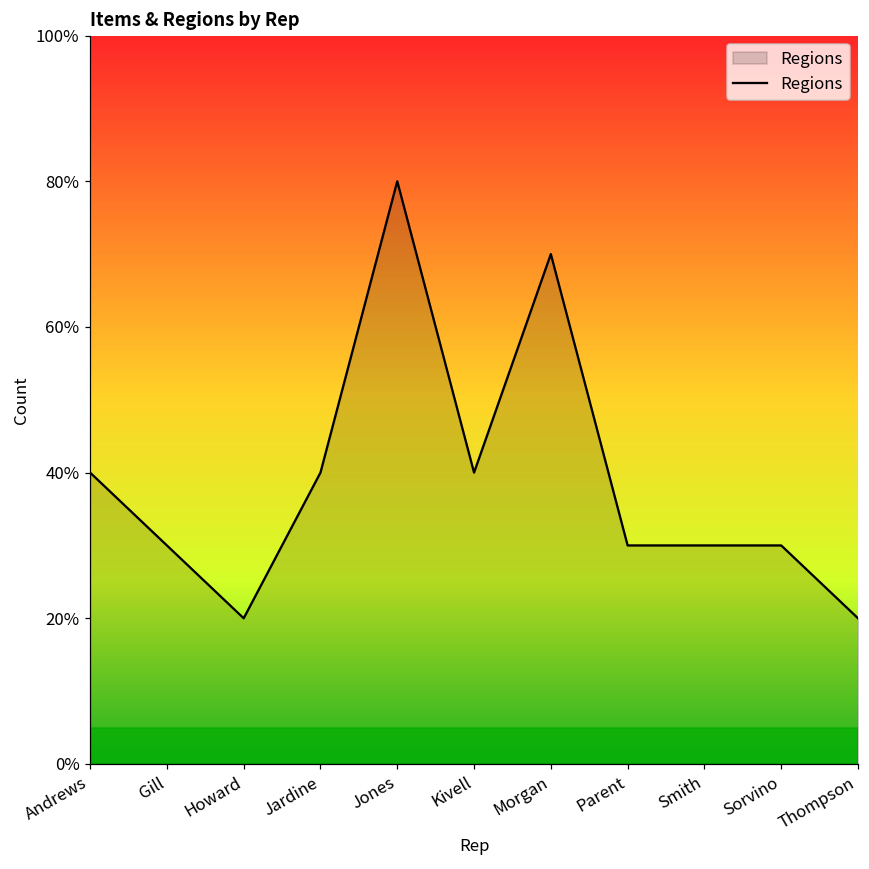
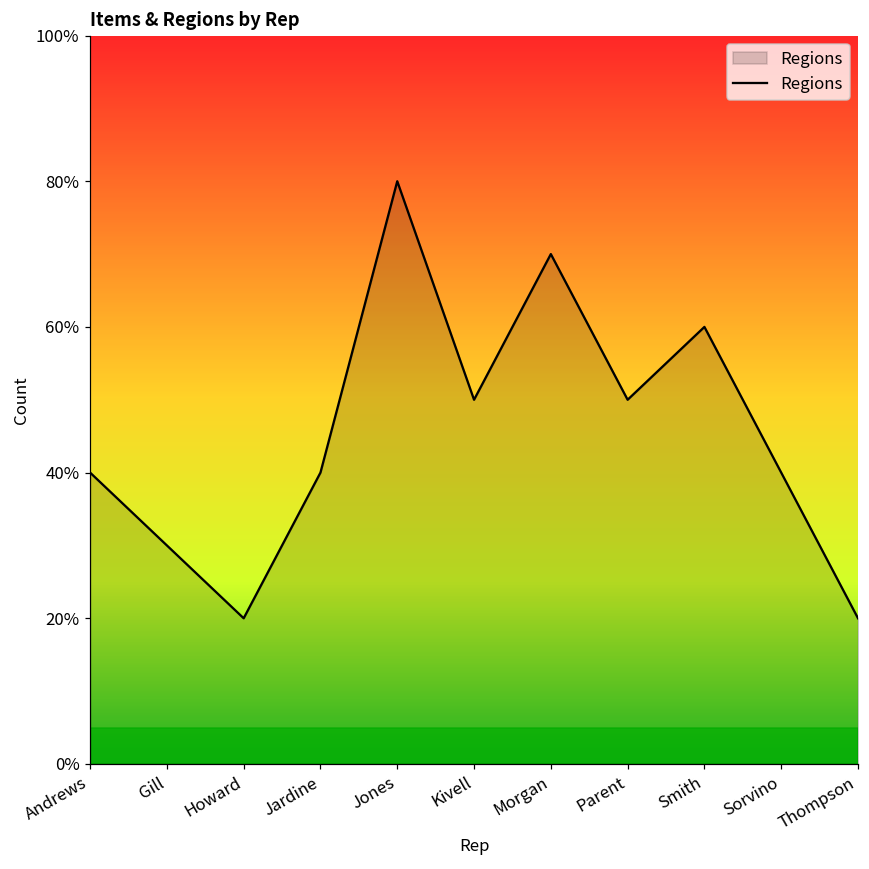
  {
    "Andrews": "40%",
    "Gill": "30%",
    "Howard": "20%",
    "Jardine": "40%",
    "Jones": "80%",
-   "Kivell": "40%",
+   "Kivell": "50%",
    "Morgan": "70%",
-   "Parent": "30%",
-   "Smith": "30%",
-   "Sorvino": "30%",
+   "Parent": "50%",
+   "Smith": "60%",
+   "Sorvino": "40%",
    "Thompson": "20%"
  }
